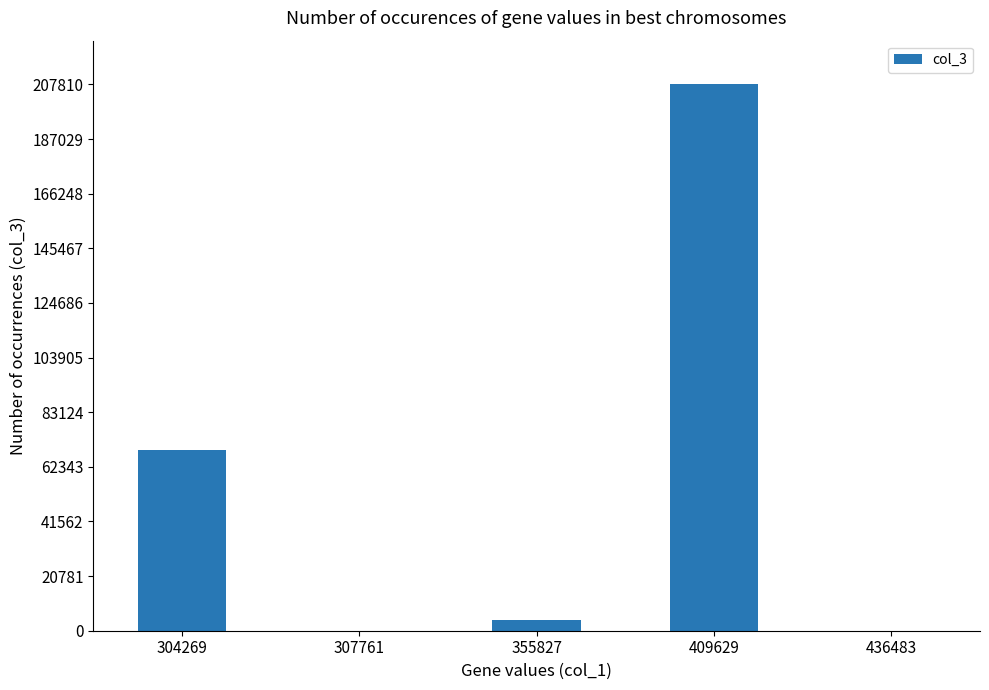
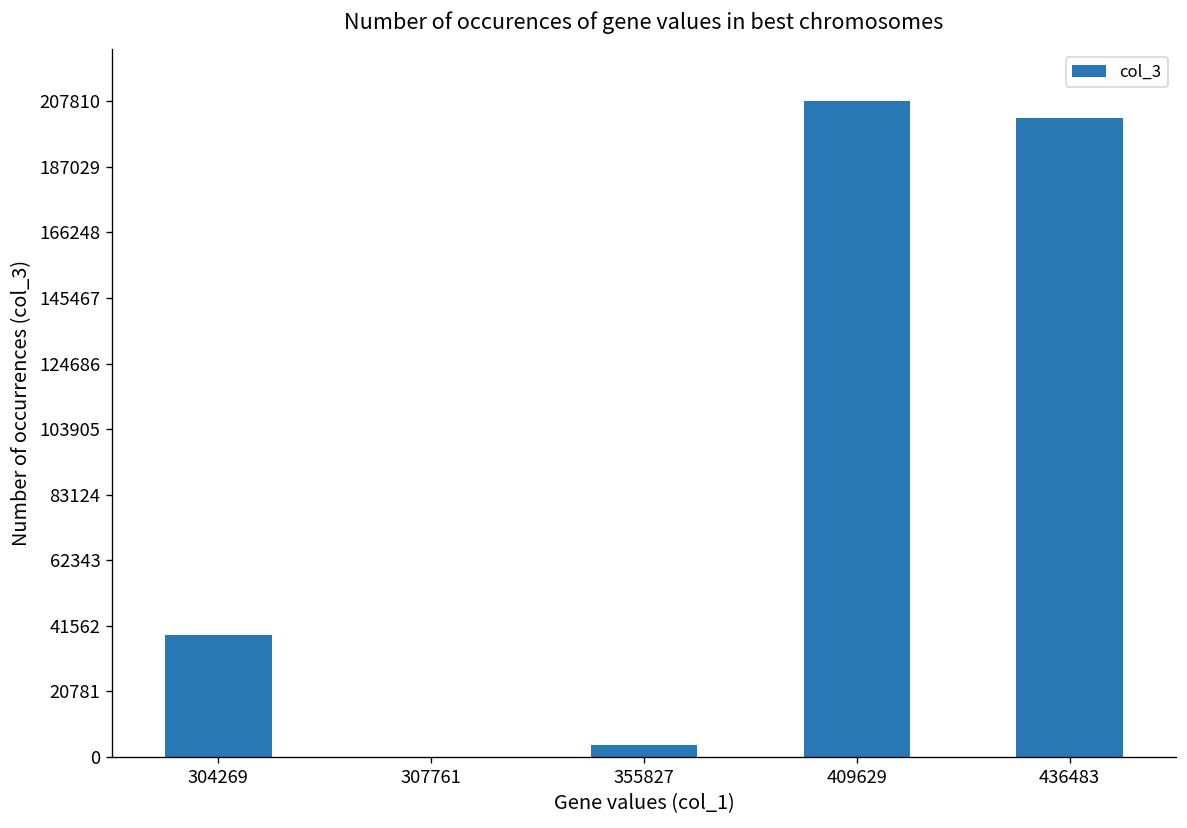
  {
-   "304269": 69000,
+   "304269": 39000,
    "355827": 4000,
    "409629": 208000,
-   "436483": 0
+   "436483": 202000
  }
